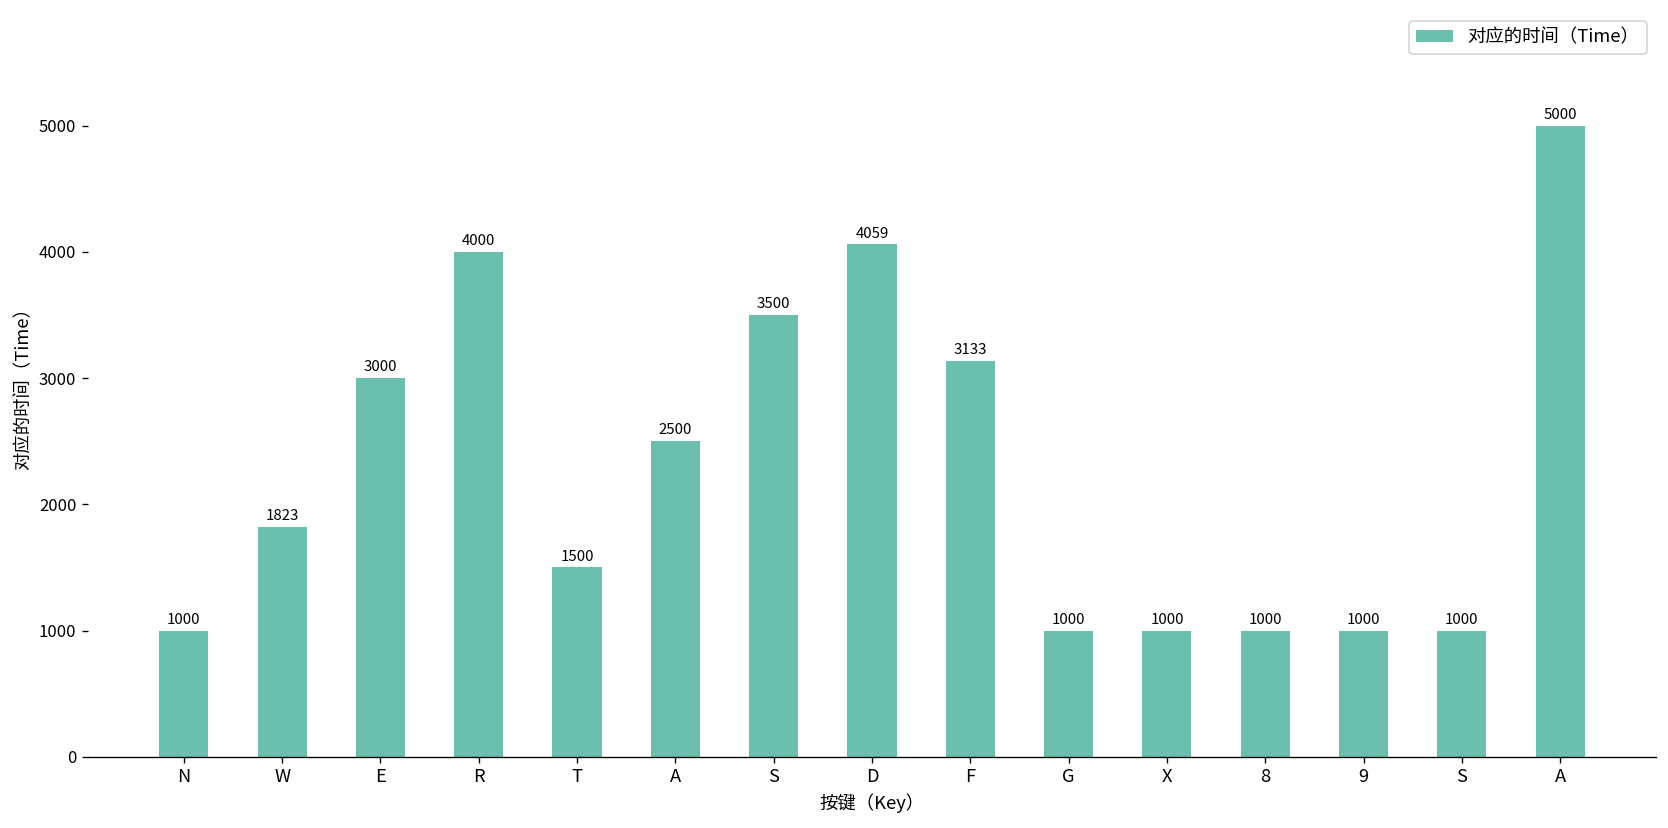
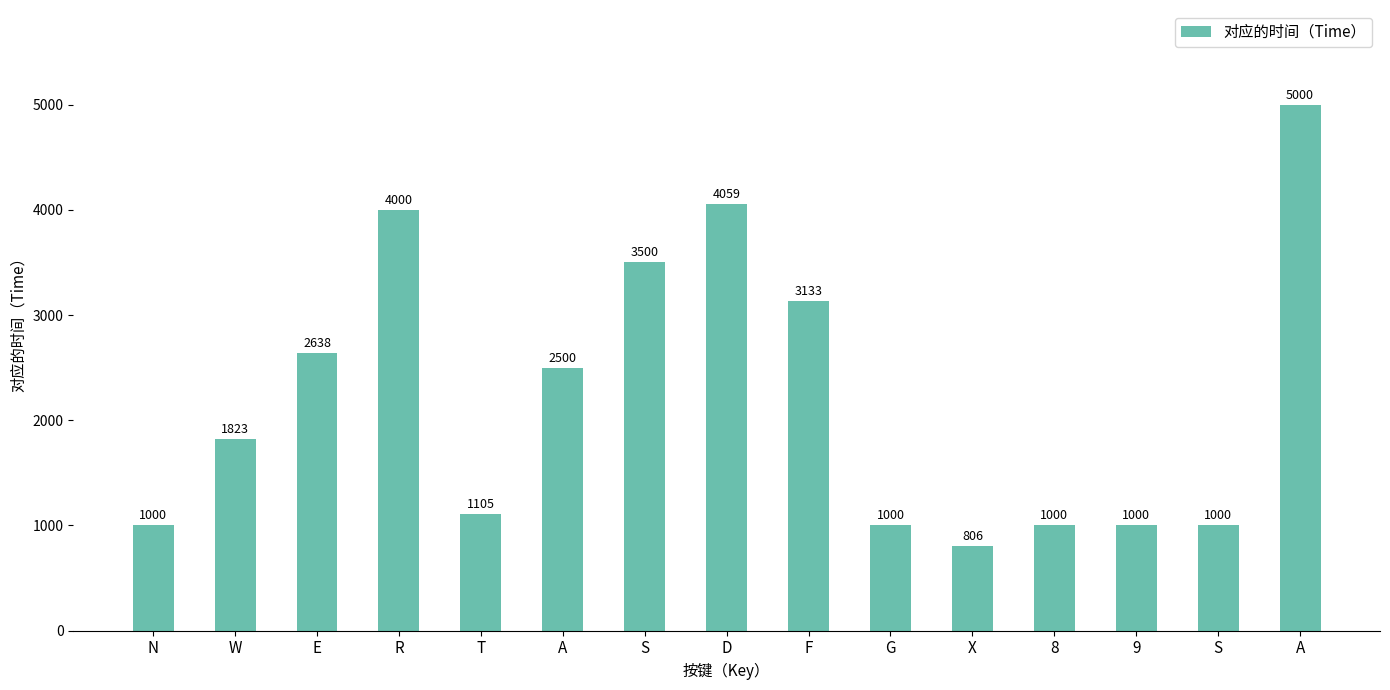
  {
    "N": 1000,
    "W": 1823,
-   "E": 3000,
+   "E": 2638,
    "R": 4000,
-   "T": 1500,
+   "T": 1105,
    "D": 4059,
    "F": 3133,
    "G": 1000,
-   "X": 1000,
+   "X": 806,
    "8": 1000,
    "9": 1000
  }
